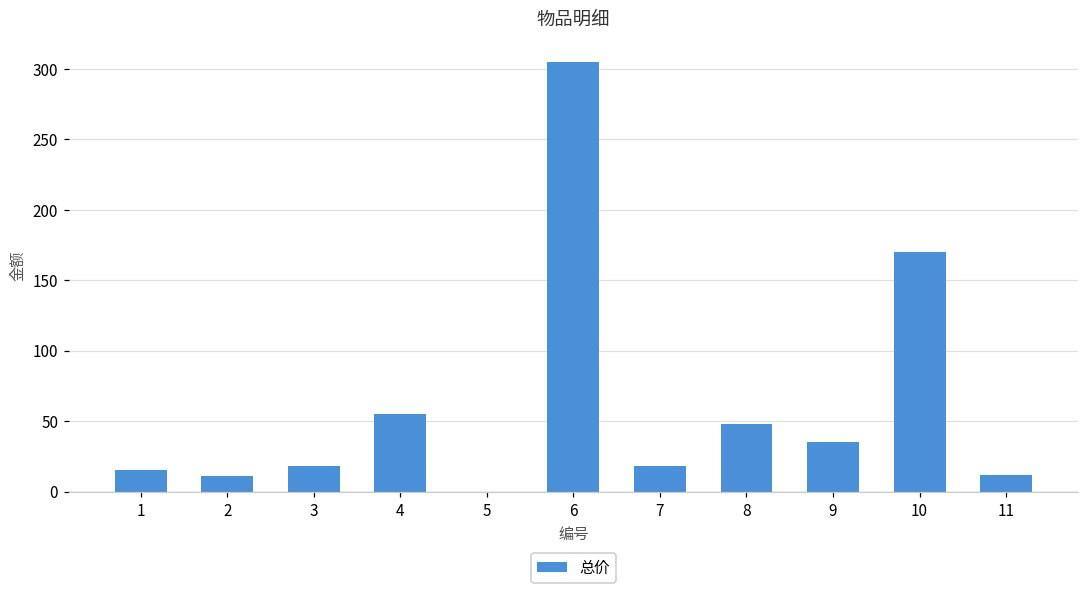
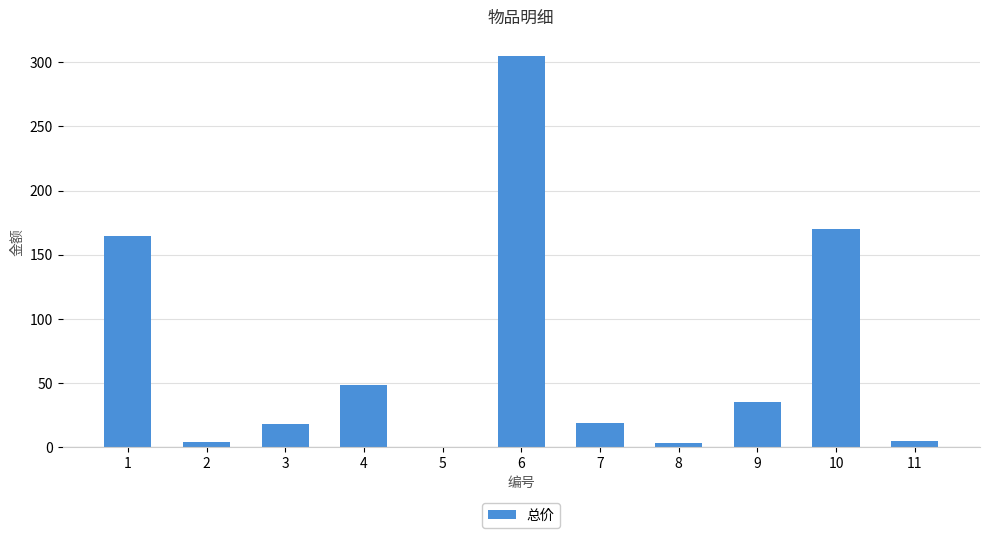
  {
-   "1": 16,
-   "2": 11,
+   "1": 164,
+   "2": 4,
    "3": 18,
-   "4": 55,
+   "4": 48,
    "6": 305,
    "7": 18,
-   "8": 48,
+   "8": 3,
    "9": 35,
    "10": 170,
-   "11": 12
+   "11": 5
  }
